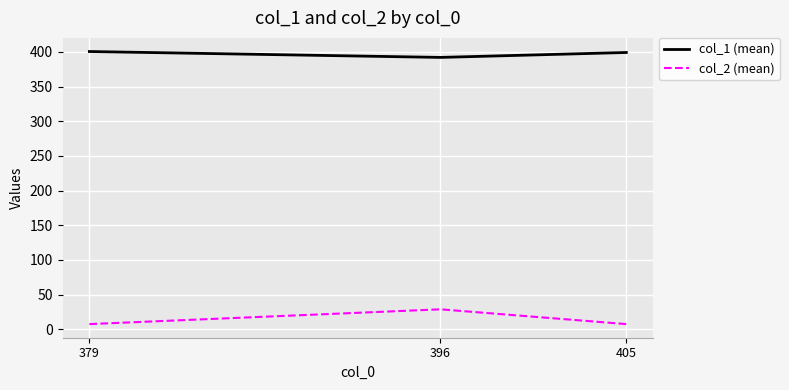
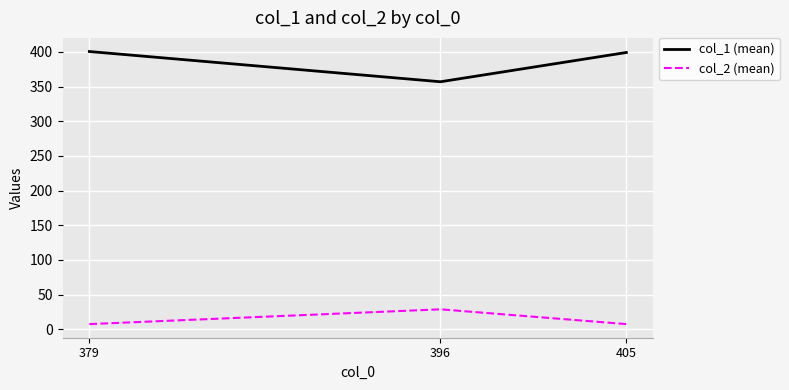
  {
    "col_1 (mean)": {
      "379": 400,
-     "396": 390,
+     "396": 360,
      "405": 400
    },
    "col_2 (mean)": {
      "379": 10,
      "396": 30,
      "405": 10
    }
  }
